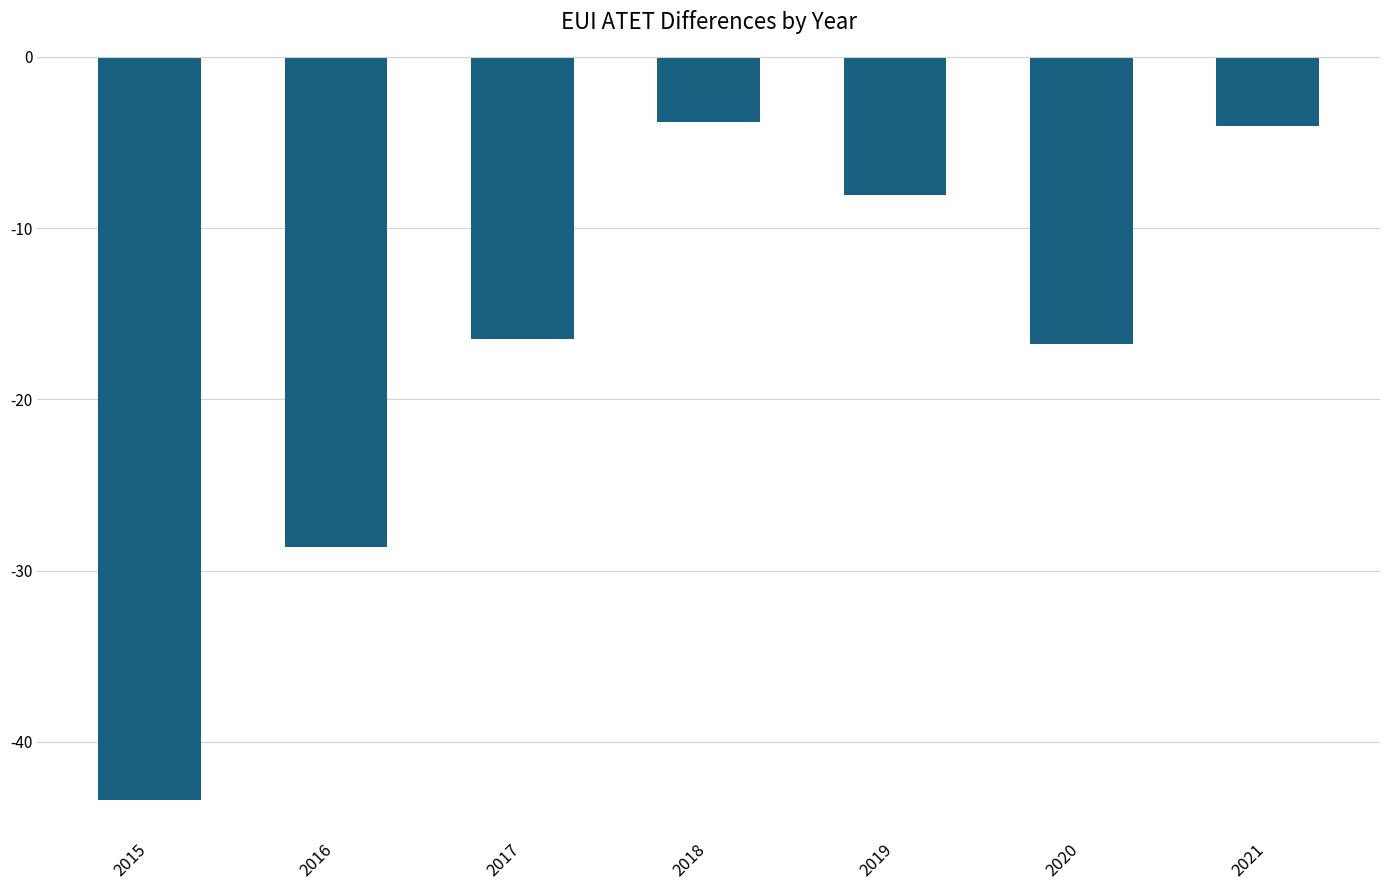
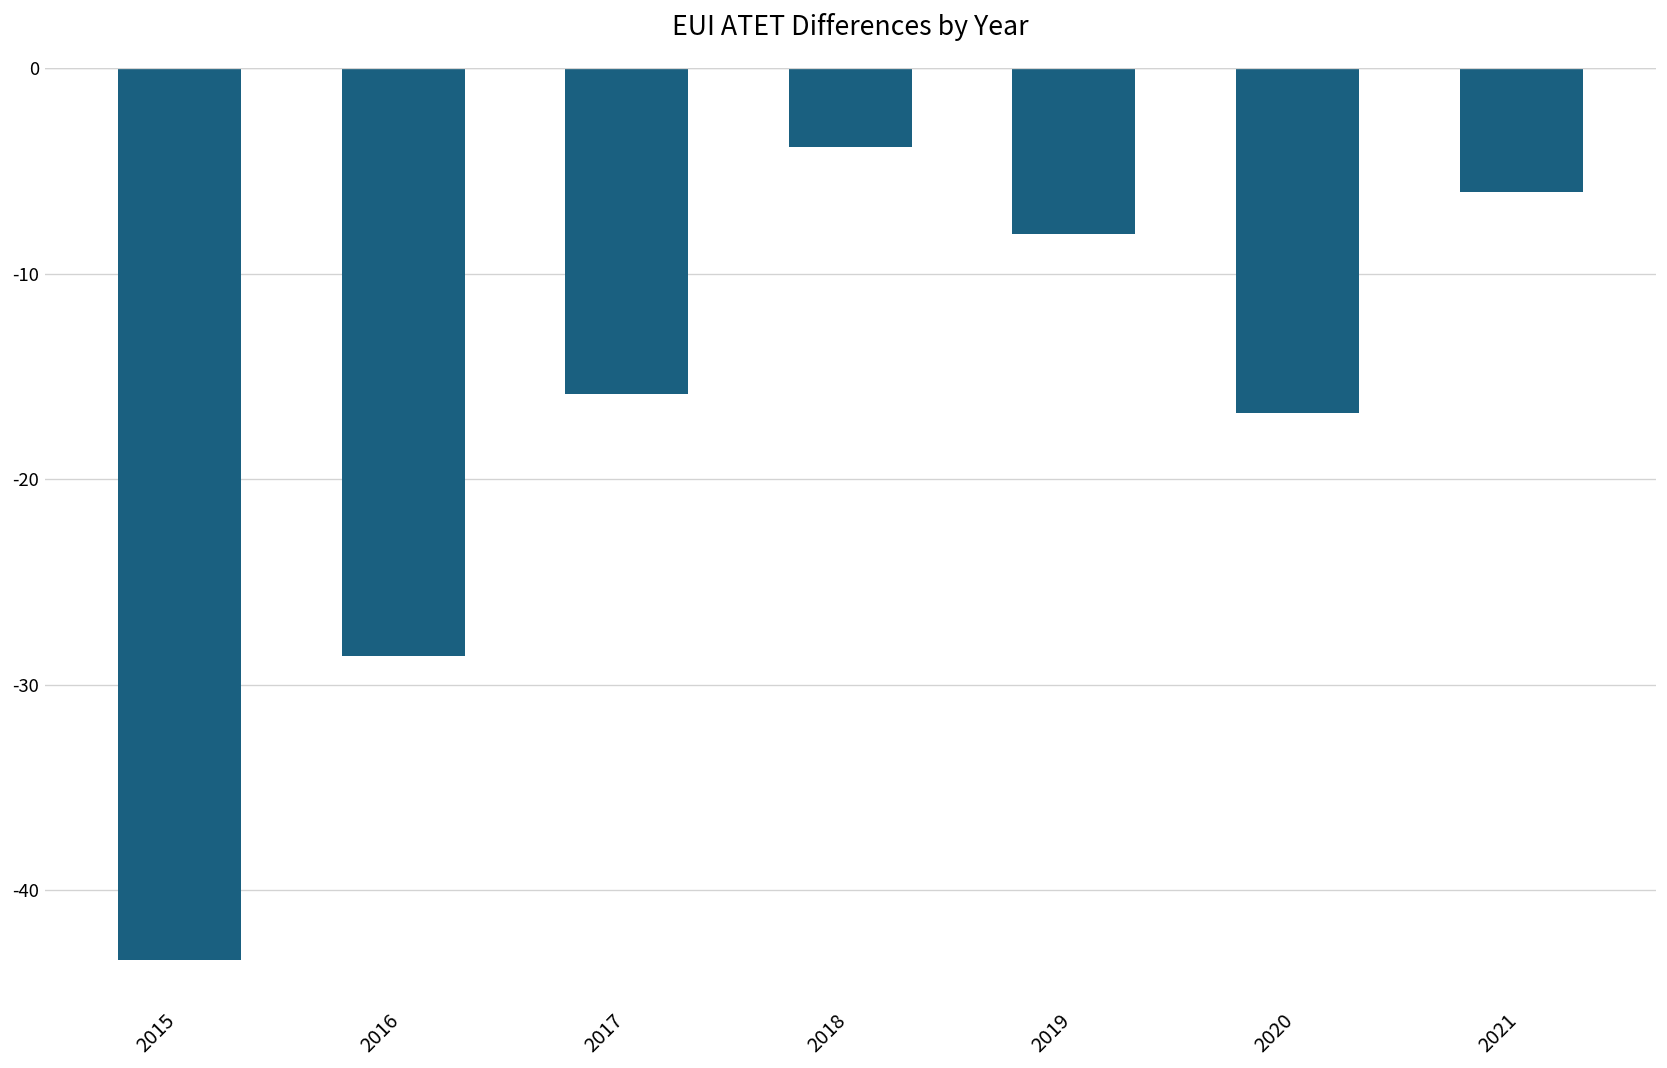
  {
    "2015": -43.4,
    "2016": -28.6,
-   "2017": -16.4,
+   "2017": -15.8,
    "2018": -3.8,
    "2019": -8.1,
    "2020": -16.8,
-   "2021": -4.0
+   "2021": -6.0
  }
